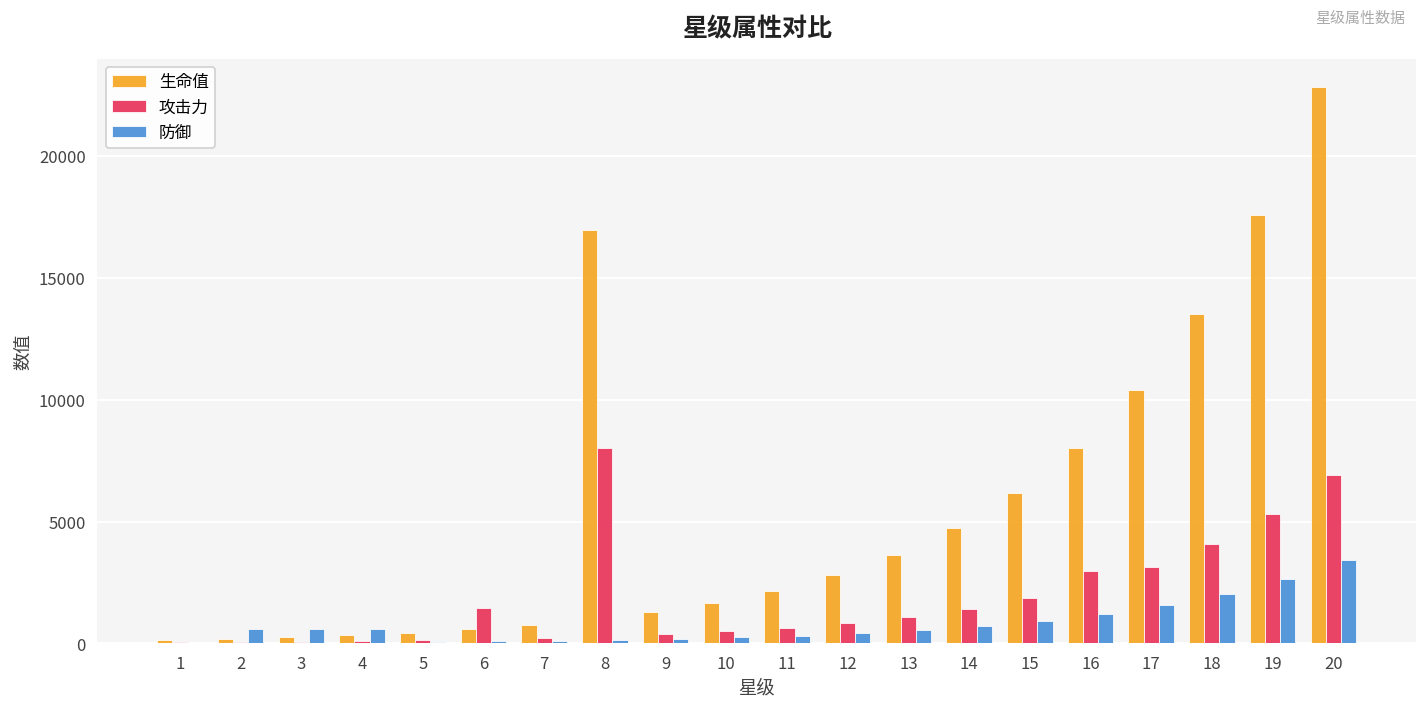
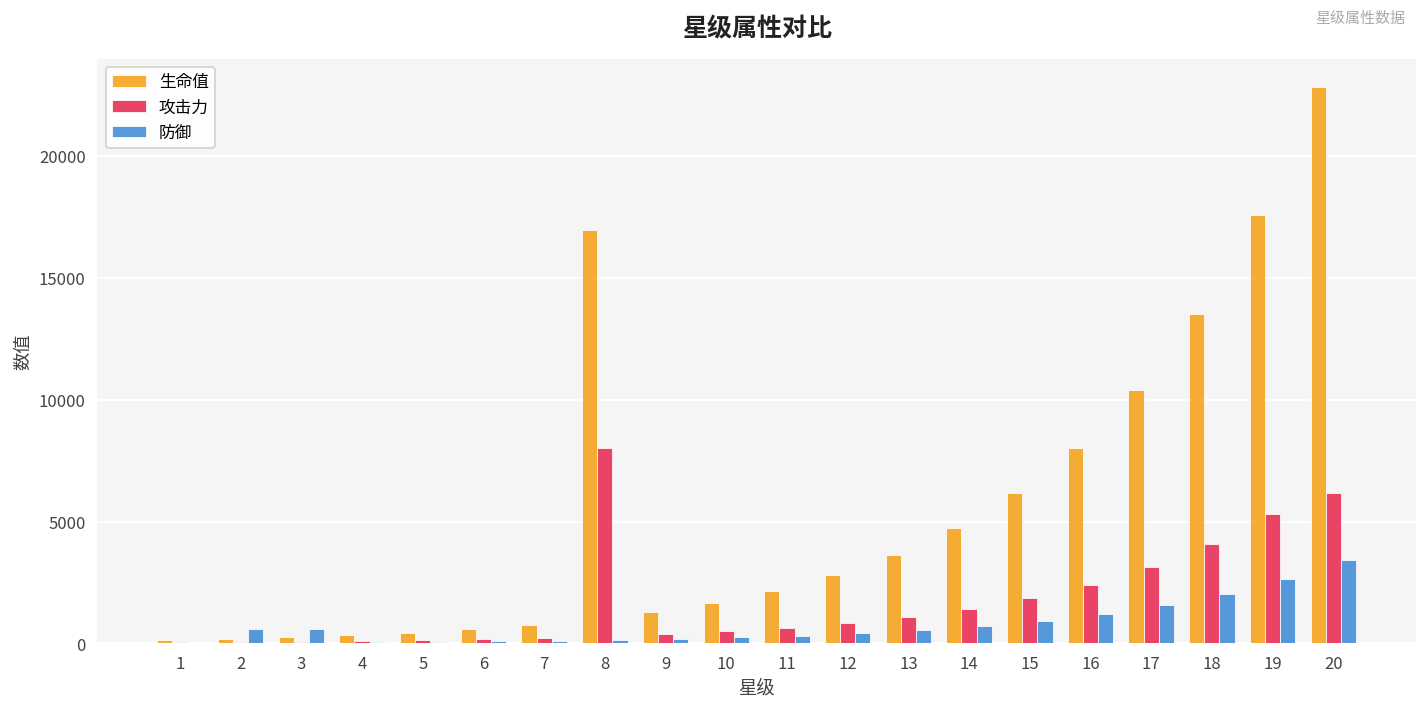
  {
    "生命值": {
      "1": 200,
      "2": 200,
      "3": 300,
      "4": 300,
      "5": 400,
      "6": 600,
      "7": 800,
      "8": 16900,
      "9": 1300,
      "10": 1700,
      "11": 2200,
      "12": 2800,
      "13": 3600,
      "14": 4700,
      "15": 6100,
      "16": 8000,
      "17": 10400,
      "18": 13500,
      "19": 17600,
      "20": 22800
    },
    "攻击力": {
      "5": 100,
-     "6": 1500,
+     "6": 200,
      "7": 200,
      "8": 8000,
      "9": 400,
      "10": 500,
      "11": 700,
      "12": 800,
      "13": 1100,
      "14": 1400,
      "15": 1900,
-     "16": 3000,
+     "16": 2400,
      "17": 3100,
      "18": 4100,
      "19": 5300,
-     "20": 6900
+     "20": 6200
    },
    "防御": {
      "2": 600,
      "3": 600,
-     "4": 600,
+     "4": 100,
      "8": 100,
      "9": 200,
      "10": 200,
      "11": 300,
      "12": 400,
      "13": 500,
      "14": 700,
      "15": 900,
      "16": 1200,
      "17": 1600,
      "18": 2000,
      "19": 2600,
      "20": 3400
    }
  }
